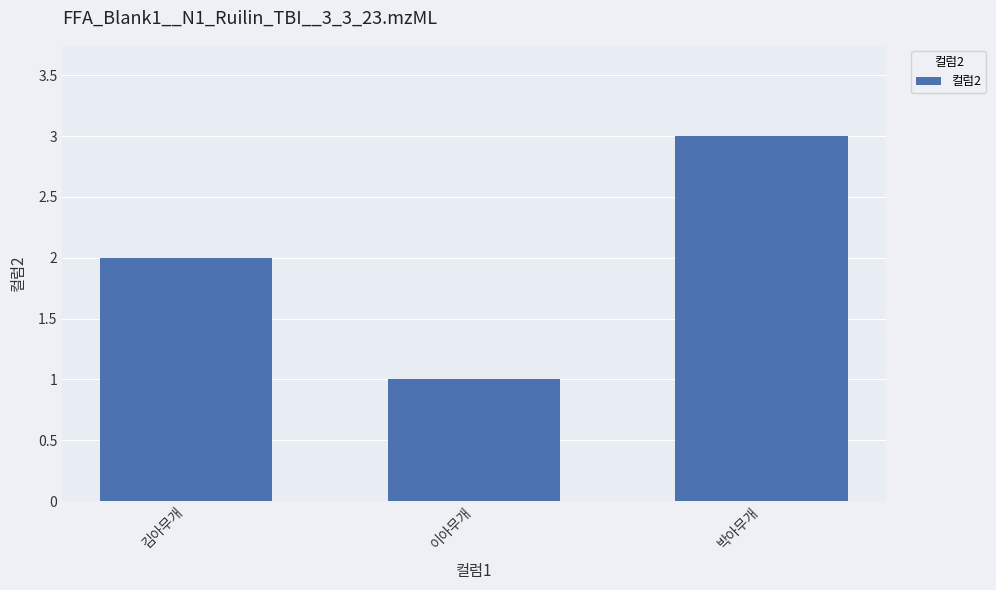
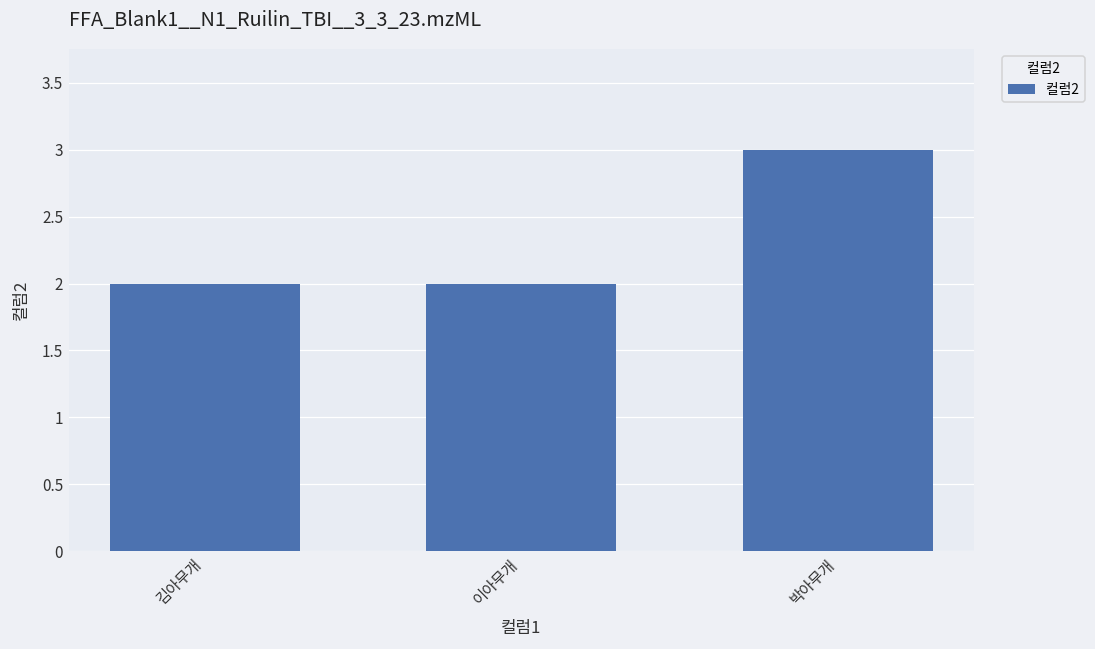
  {
    "김아무개": 2,
-   "이아무개": 1,
+   "이아무개": 2,
    "박아무개": 3
  }
